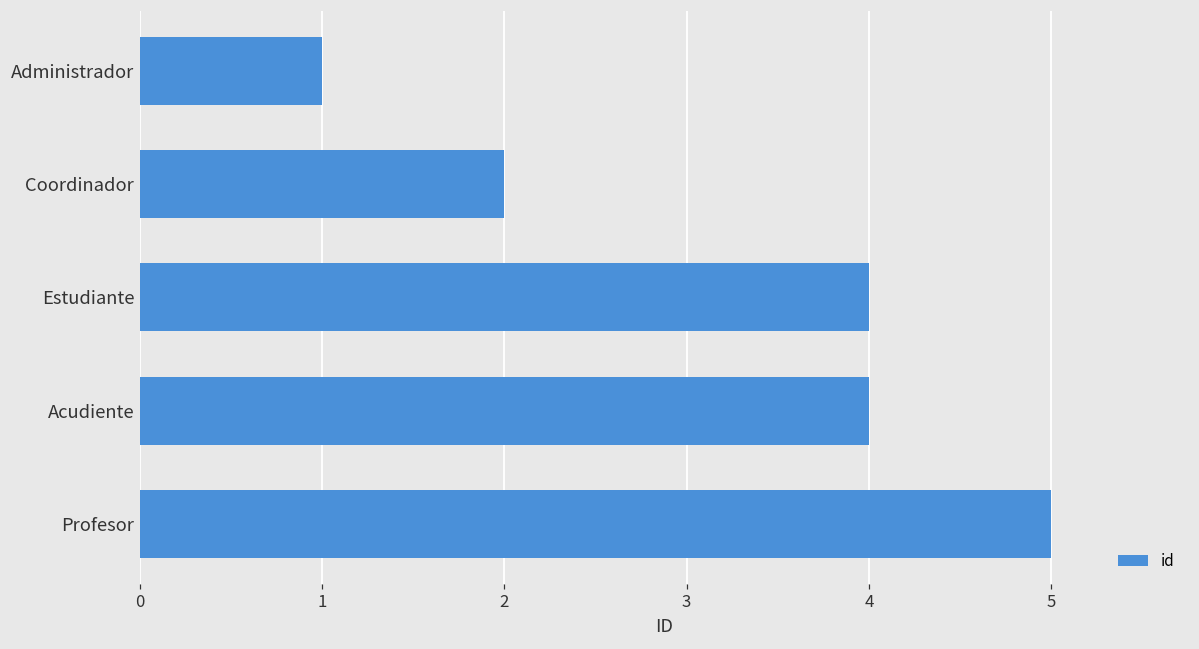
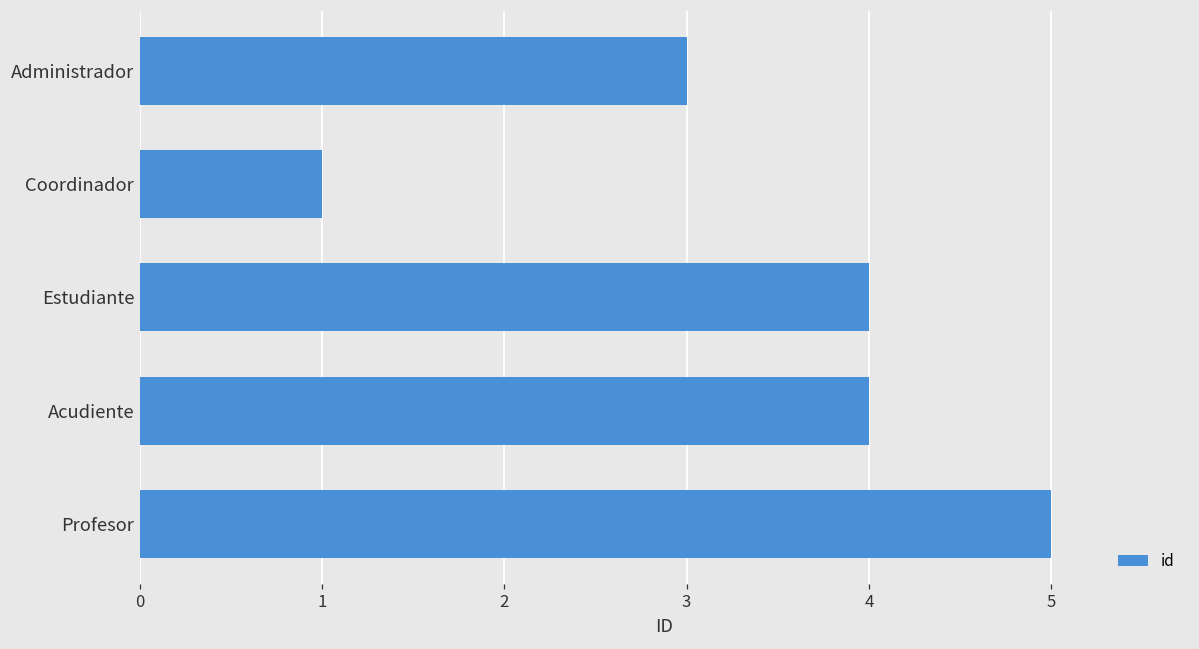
  {
-   "Administrador": 1,
-   "Coordinador": 2,
+   "Administrador": 3,
+   "Coordinador": 1,
    "Estudiante": 4,
    "Acudiente": 4,
    "Profesor": 5
  }
